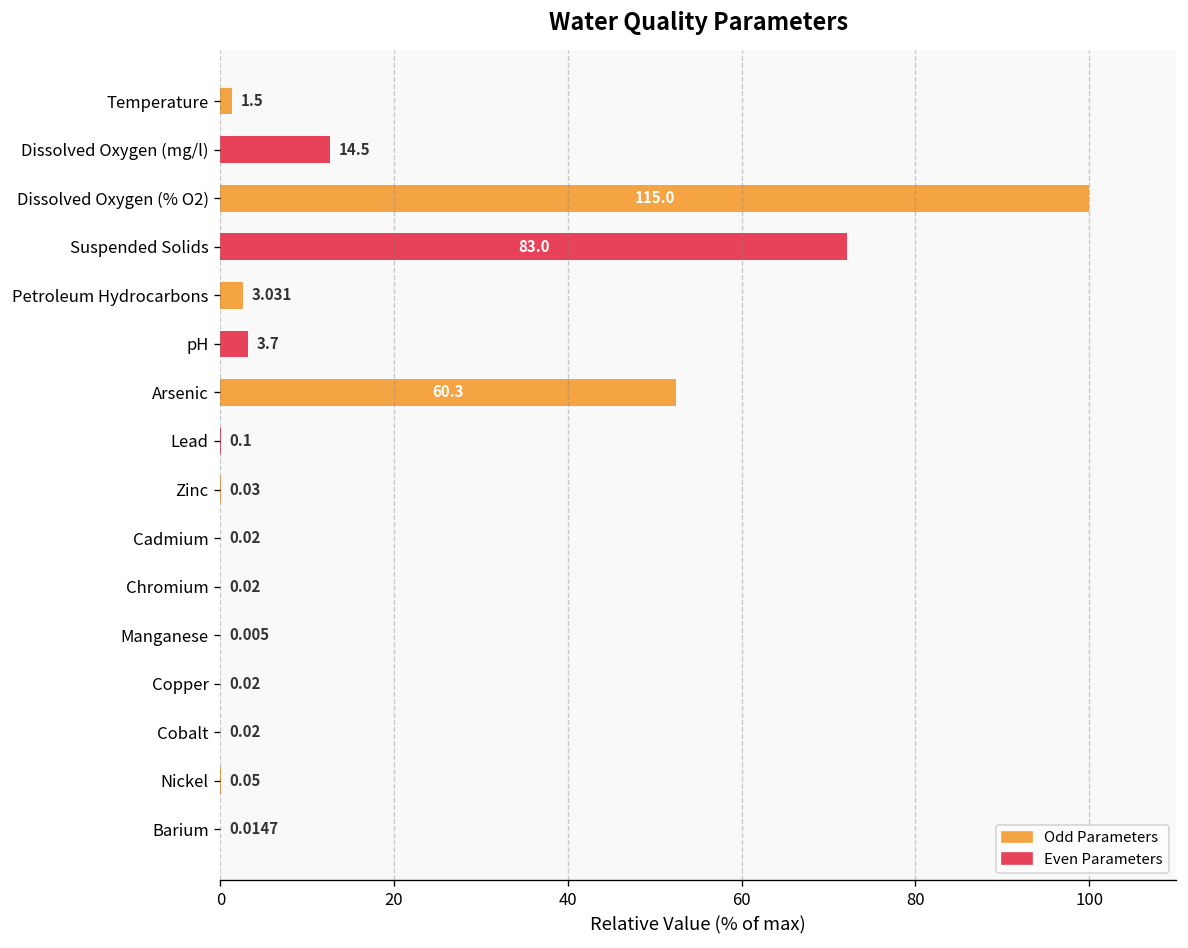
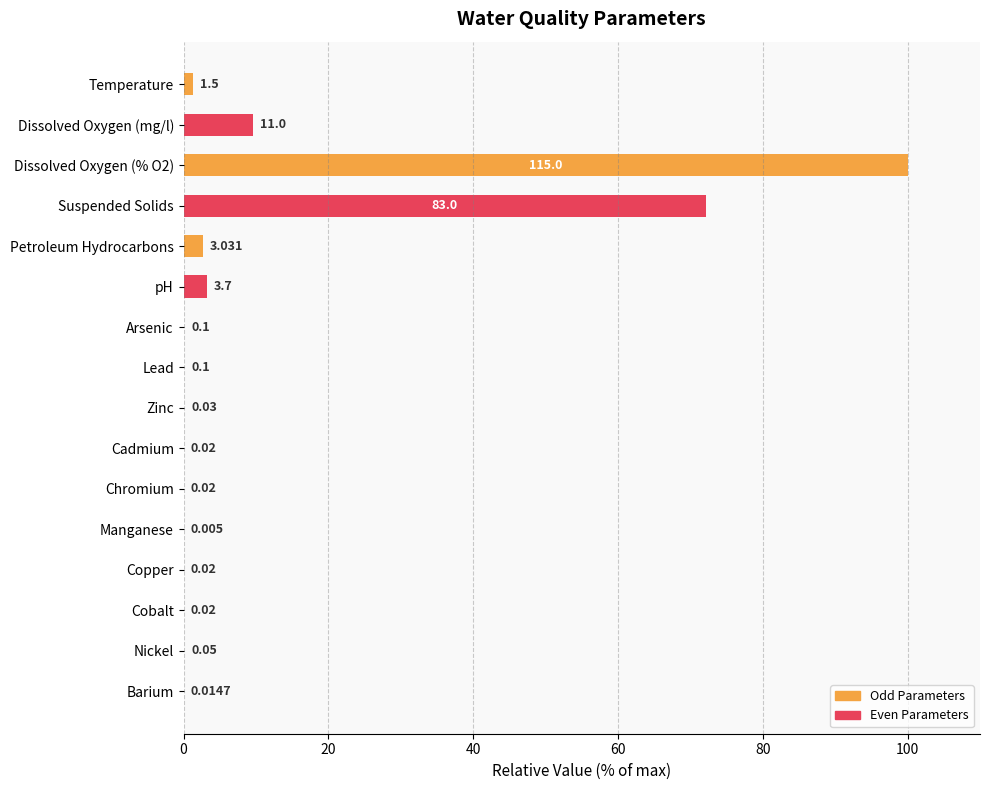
  {
-   "Dissolved Oxygen (mg/l)": 14.5,
-   "Arsenic": 60.3,
+   "Dissolved Oxygen (mg/l)": 11.0,
+   "Arsenic": 0.1,
    "Lead": 0.1,
    "Zinc": 0.03,
    "Cadmium": 0.02,
    "Chromium": 0.02,
    "Copper": 0.02,
    "Cobalt": 0.02
  }
